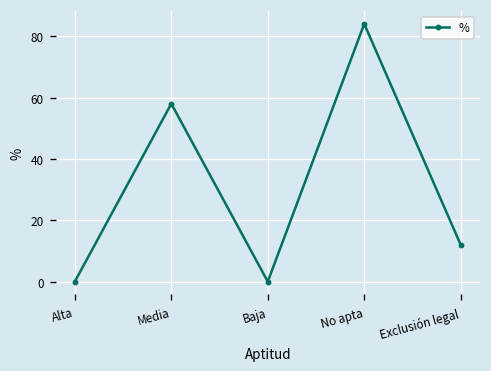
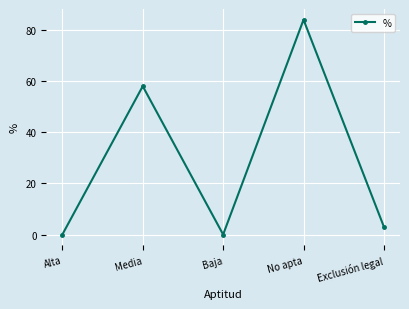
  {
    "Alta": 0,
    "Media": 58,
    "Baja": 0,
    "No apta": 84,
-   "Exclusión legal": 12
+   "Exclusión legal": 3
  }
